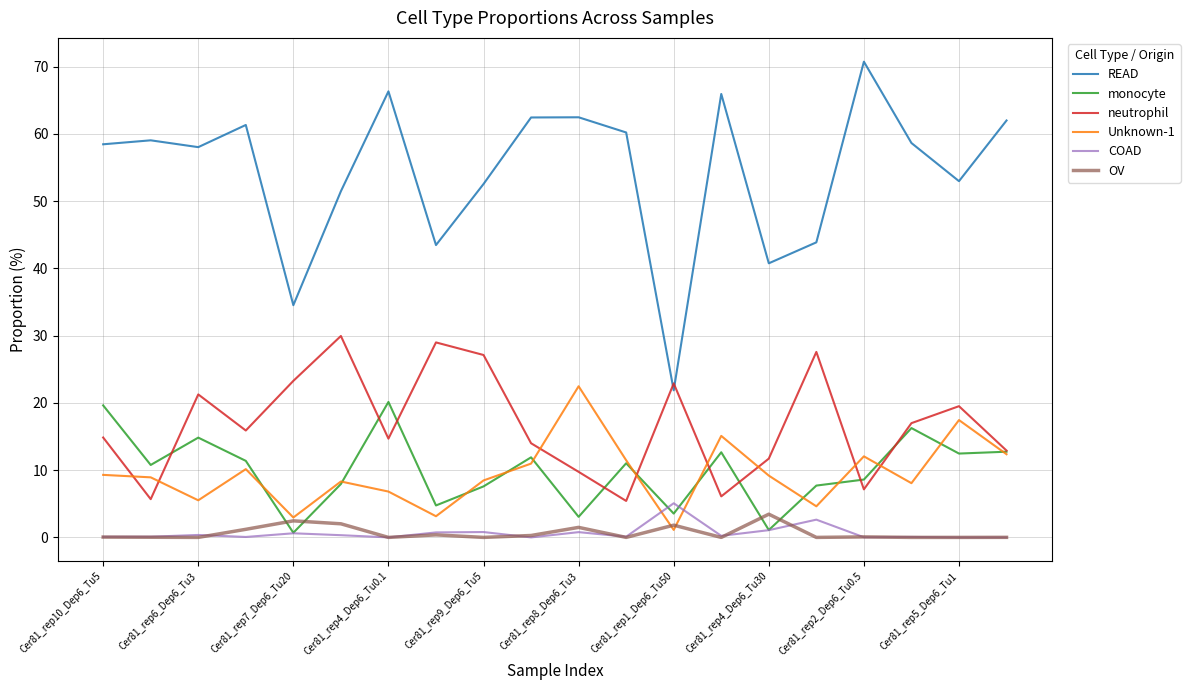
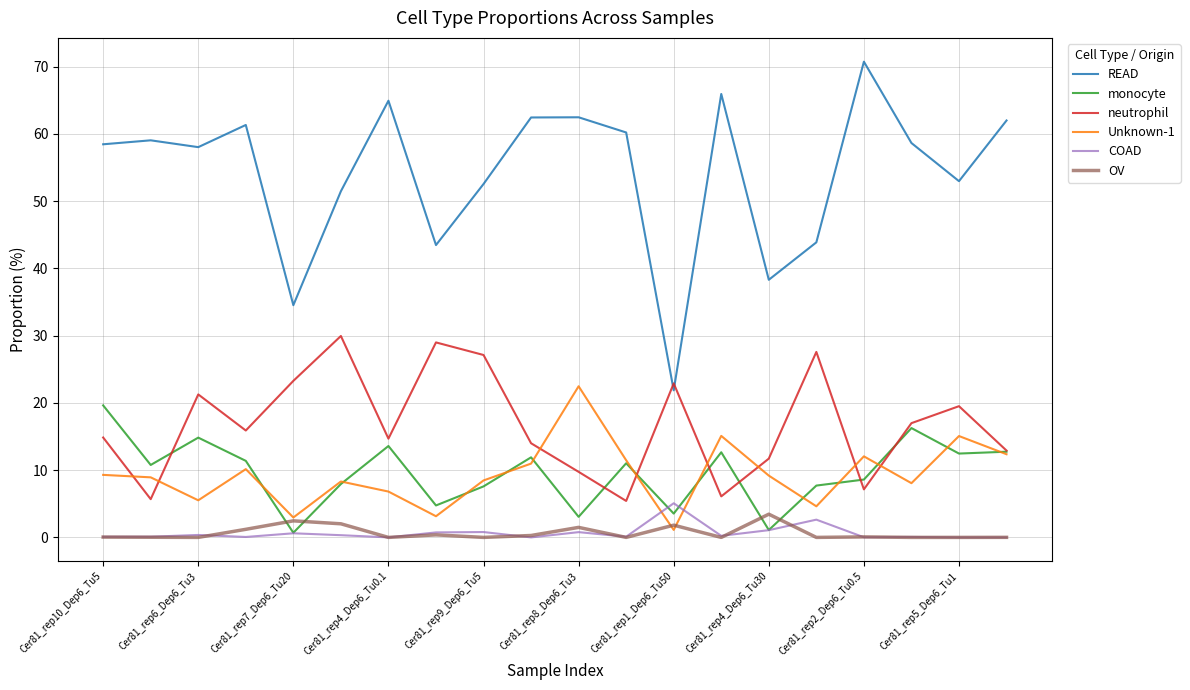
  {
    "READ": {
      "Cer81_rep10_Dep6_Tu5": 58,
      "Cer81_rep6_Dep6_Tu3": 58,
      "Cer81_rep7_Dep6_Tu20": 35,
-     "Cer81_rep4_Dep6_Tu0.1": 66,
+     "Cer81_rep4_Dep6_Tu0.1": 65,
      "Cer81_rep9_Dep6_Tu5": 53,
      "Cer81_rep8_Dep6_Tu3": 62,
      "Cer81_rep1_Dep6_Tu50": 22,
-     "Cer81_rep4_Dep6_Tu30": 41,
+     "Cer81_rep4_Dep6_Tu30": 38,
      "Cer81_rep2_Dep6_Tu0.5": 71,
      "Cer81_rep5_Dep6_Tu1": 53
    },
    "monocyte": {
      "Cer81_rep10_Dep6_Tu5": 20,
      "Cer81_rep6_Dep6_Tu3": 15,
-     "Cer81_rep4_Dep6_Tu0.1": 20,
+     "Cer81_rep4_Dep6_Tu0.1": 14,
      "Cer81_rep9_Dep6_Tu5": 8,
      "Cer81_rep8_Dep6_Tu3": 3,
      "Cer81_rep1_Dep6_Tu50": 4,
      "Cer81_rep2_Dep6_Tu0.5": 9,
      "Cer81_rep5_Dep6_Tu1": 12
    },
    "neutrophil": {
      "Cer81_rep10_Dep6_Tu5": 15,
      "Cer81_rep6_Dep6_Tu3": 21,
      "Cer81_rep7_Dep6_Tu20": 23,
      "Cer81_rep4_Dep6_Tu0.1": 15,
      "Cer81_rep9_Dep6_Tu5": 27,
      "Cer81_rep8_Dep6_Tu3": 10,
      "Cer81_rep1_Dep6_Tu50": 23,
      "Cer81_rep4_Dep6_Tu30": 12,
      "Cer81_rep2_Dep6_Tu0.5": 7,
      "Cer81_rep5_Dep6_Tu1": 20
    },
    "Unknown-1": {
      "Cer81_rep10_Dep6_Tu5": 9,
      "Cer81_rep6_Dep6_Tu3": 6,
      "Cer81_rep7_Dep6_Tu20": 3,
      "Cer81_rep4_Dep6_Tu0.1": 7,
      "Cer81_rep9_Dep6_Tu5": 8,
      "Cer81_rep8_Dep6_Tu3": 22,
      "Cer81_rep1_Dep6_Tu50": 1,
      "Cer81_rep4_Dep6_Tu30": 9,
      "Cer81_rep2_Dep6_Tu0.5": 12,
-     "Cer81_rep5_Dep6_Tu1": 17
+     "Cer81_rep5_Dep6_Tu1": 15
    },
    "COAD": {
      "Cer81_rep9_Dep6_Tu5": 1,
      "Cer81_rep8_Dep6_Tu3": 1,
      "Cer81_rep1_Dep6_Tu50": 5
    },
    "OV": {
      "Cer81_rep7_Dep6_Tu20": 2,
      "Cer81_rep9_Dep6_Tu5": 0,
      "Cer81_rep8_Dep6_Tu3": 1,
      "Cer81_rep1_Dep6_Tu50": 2,
      "Cer81_rep4_Dep6_Tu30": 3
    }
  }
